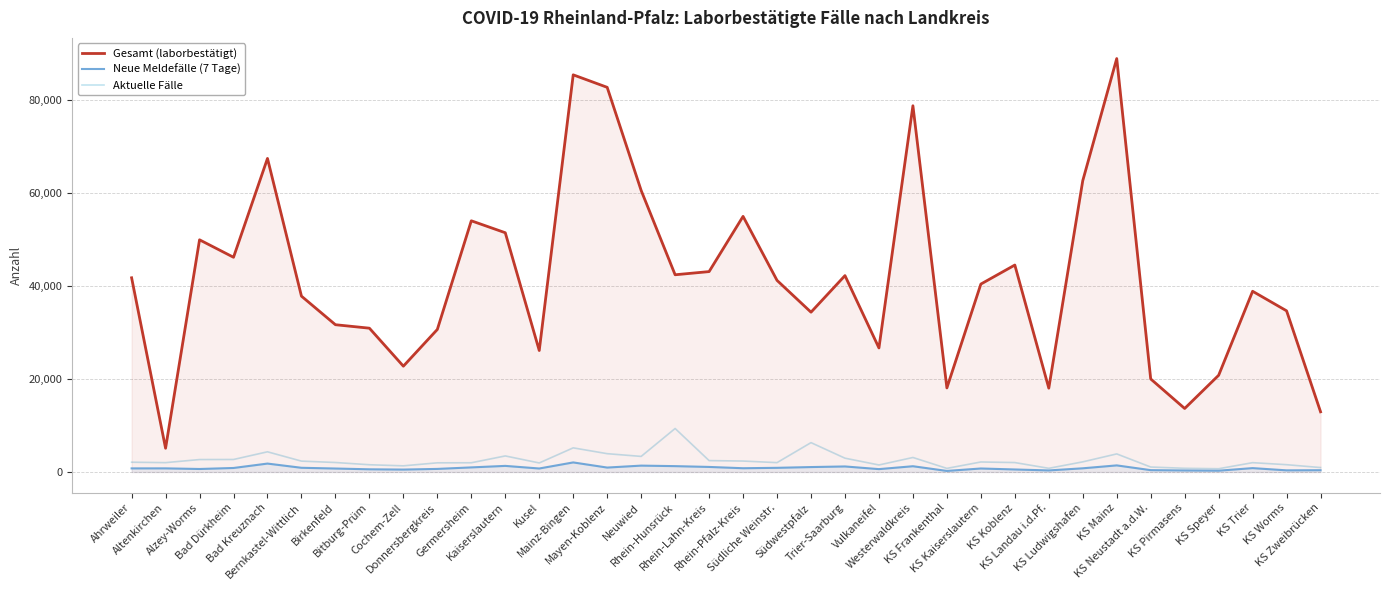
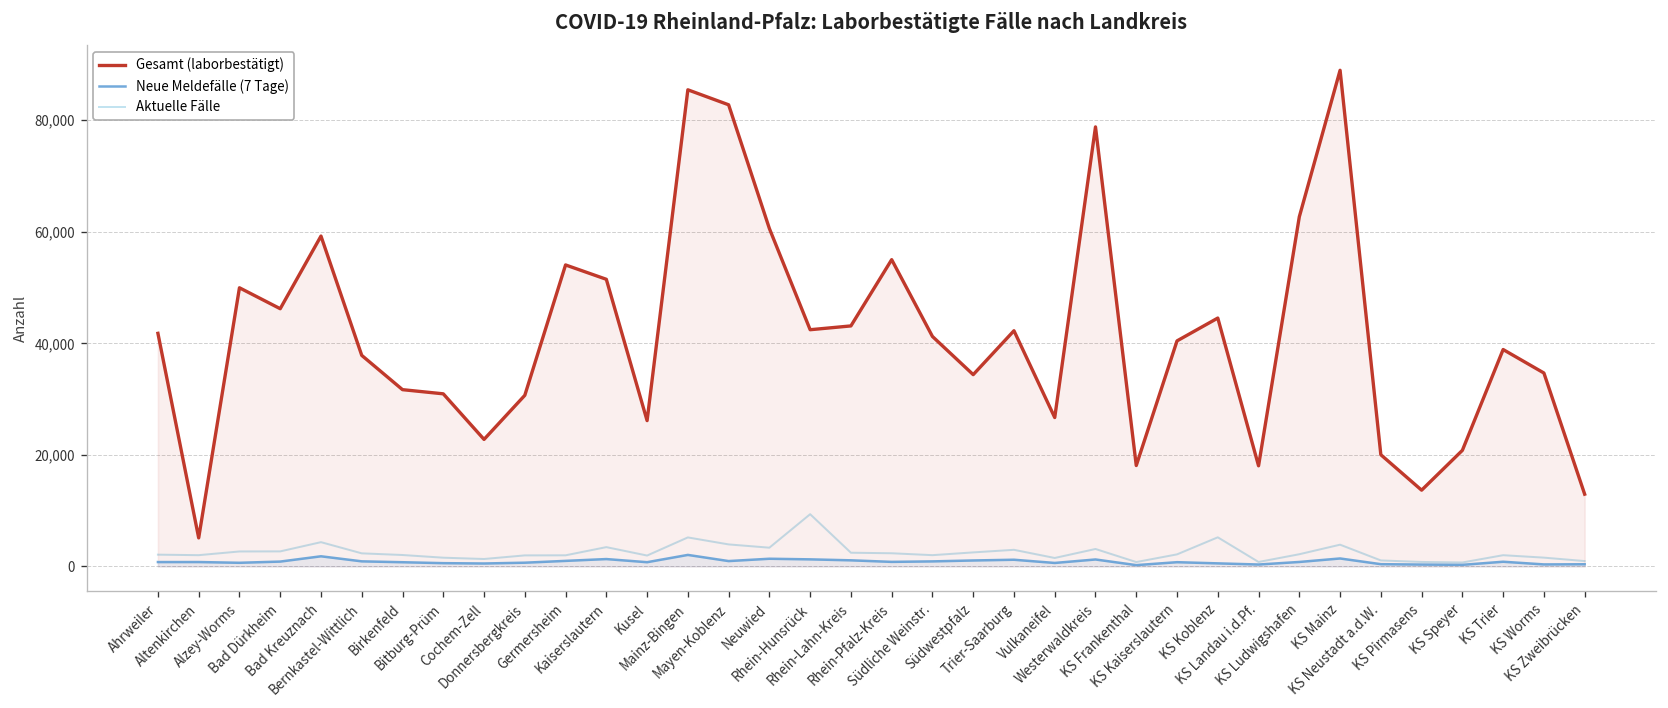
  {
    "Gesamt (laborbestätigt)": {
      "Ahrweiler": "42,000",
      "Altenkirchen": "5,000",
      "Alzey-Worms": "50,000",
      "Bad Dürkheim": "46,000",
-     "Bad Kreuznach": "67,000",
+     "Bad Kreuznach": "59,000",
      "Bernkastel-Wittlich": "38,000",
      "Birkenfeld": "32,000",
      "Bitburg-Prüm": "31,000",
      "Cochem-Zell": "23,000",
      "Donnersbergkreis": "31,000",
      "Germersheim": "54,000",
      "Kaiserslautern": "51,000",
      "Kusel": "26,000",
      "Mainz-Bingen": "85,000",
      "Mayen-Koblenz": "83,000",
      "Neuwied": "61,000",
      "Rhein-Hunsrück": "42,000",
      "Rhein-Lahn-Kreis": "43,000",
      "Rhein-Pfalz-Kreis": "55,000",
      "Südliche Weinstr.": "41,000",
      "Südwestpfalz": "34,000",
      "Trier-Saarburg": "42,000",
      "Vulkaneifel": "27,000",
      "Westerwaldkreis": "79,000",
      "KS Frankenthal": "18,000",
      "KS Kaiserslautern": "40,000",
      "KS Koblenz": "45,000",
      "KS Landau i.d.Pf.": "18,000",
      "KS Ludwigshafen": "63,000",
      "KS Mainz": "89,000",
      "KS Neustadt a.d.W.": "20,000",
      "KS Pirmasens": "14,000",
      "KS Speyer": "21,000",
      "KS Trier": "39,000",
      "KS Worms": "35,000",
      "KS Zweibrücken": "13,000"
    },
    "Neue Meldefälle (7 Tage)": {
      "Ahrweiler": "1,000",
      "Altenkirchen": "1,000",
      "Alzey-Worms": "1,000",
      "Bad Dürkheim": "1,000",
      "Bad Kreuznach": "2,000",
      "Bernkastel-Wittlich": "1,000",
      "Birkenfeld": "1,000",
      "Bitburg-Prüm": "1,000",
      "Cochem-Zell": "1,000",
      "Donnersbergkreis": "1,000",
      "Germersheim": "1,000",
      "Kaiserslautern": "1,000",
      "Kusel": "1,000",
      "Mainz-Bingen": "2,000",
      "Mayen-Koblenz": "1,000",
      "Neuwied": "1,000",
      "Rhein-Hunsrück": "1,000",
      "Rhein-Lahn-Kreis": "1,000",
      "Rhein-Pfalz-Kreis": "1,000",
      "Südliche Weinstr.": "1,000",
      "Südwestpfalz": "1,000",
      "Trier-Saarburg": "1,000",
      "Vulkaneifel": "1,000",
      "Westerwaldkreis": "1,000",
      "KS Kaiserslautern": "1,000",
      "KS Koblenz": "1,000",
      "KS Ludwigshafen": "1,000",
      "KS Mainz": "1,000",
      "KS Neustadt a.d.W.": "0",
      "KS Trier": "1,000",
      "KS Worms": "0",
      "KS Zweibrücken": "0"
    },
    "Aktuelle Fälle": {
      "Ahrweiler": "2,000",
      "Altenkirchen": "2,000",
      "Alzey-Worms": "3,000",
      "Bad Dürkheim": "3,000",
      "Bad Kreuznach": "4,000",
      "Bernkastel-Wittlich": "2,000",
      "Birkenfeld": "2,000",
      "Bitburg-Prüm": "2,000",
      "Cochem-Zell": "1,000",
      "Donnersbergkreis": "2,000",
      "Germersheim": "2,000",
      "Kaiserslautern": "3,000",
      "Kusel": "2,000",
      "Mainz-Bingen": "5,000",
      "Mayen-Koblenz": "4,000",
      "Neuwied": "3,000",
      "Rhein-Hunsrück": "9,000",
      "Rhein-Lahn-Kreis": "2,000",
      "Rhein-Pfalz-Kreis": "2,000",
      "Südliche Weinstr.": "2,000",
-     "Südwestpfalz": "6,000",
+     "Südwestpfalz": "3,000",
      "Trier-Saarburg": "3,000",
      "Vulkaneifel": "2,000",
      "Westerwaldkreis": "3,000",
      "KS Kaiserslautern": "2,000",
-     "KS Koblenz": "2,000",
+     "KS Koblenz": "5,000",
      "KS Ludwigshafen": "2,000",
      "KS Mainz": "4,000",
      "KS Neustadt a.d.W.": "1,000",
      "KS Trier": "2,000",
      "KS Worms": "2,000",
      "KS Zweibrücken": "1,000"
    }
  }
